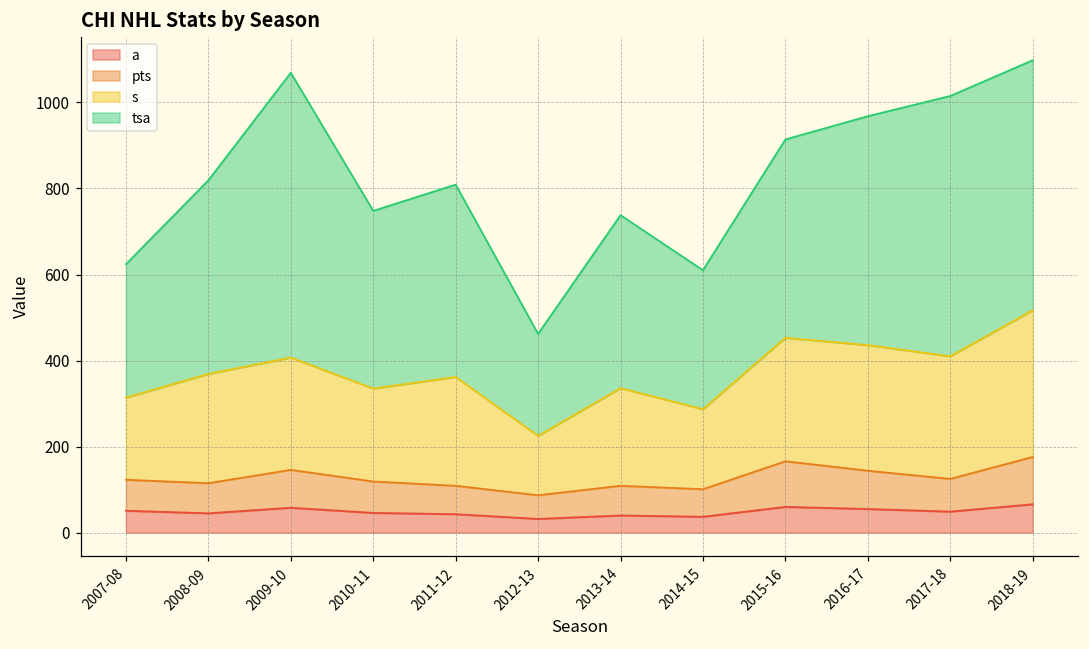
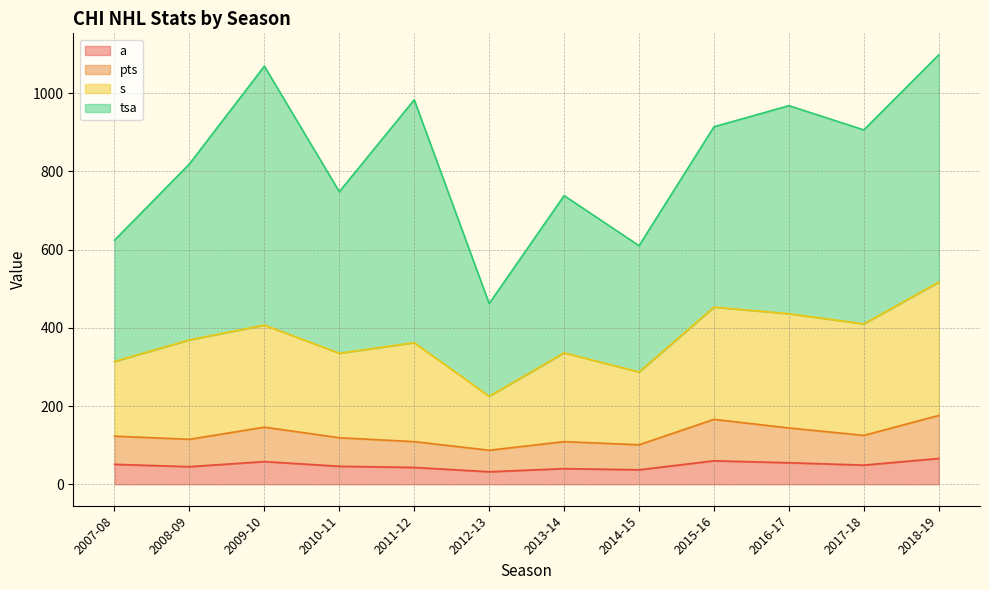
  {
    "tsa": {
      "2007-08": 310,
      "2008-09": 450,
      "2009-10": 660,
      "2010-11": 410,
-     "2011-12": 450,
+     "2011-12": 620,
      "2012-13": 240,
      "2013-14": 400,
      "2014-15": 320,
      "2015-16": 460,
      "2016-17": 530,
-     "2017-18": 610,
+     "2017-18": 500,
      "2018-19": 580
    }
  }
